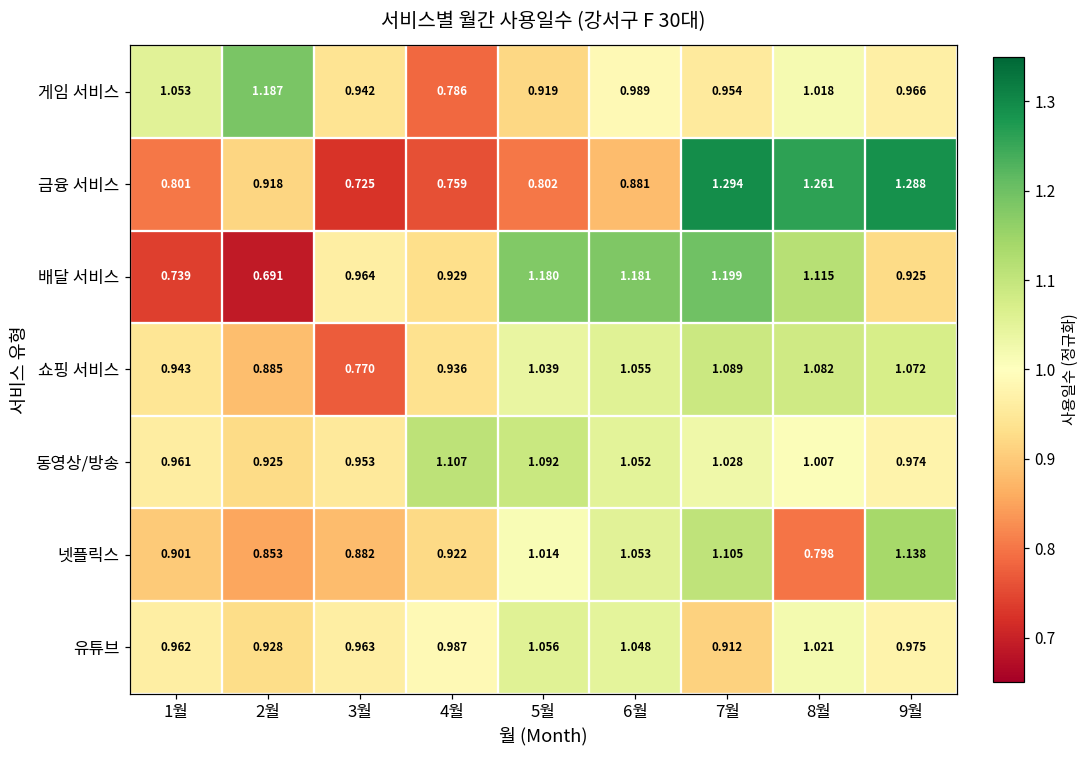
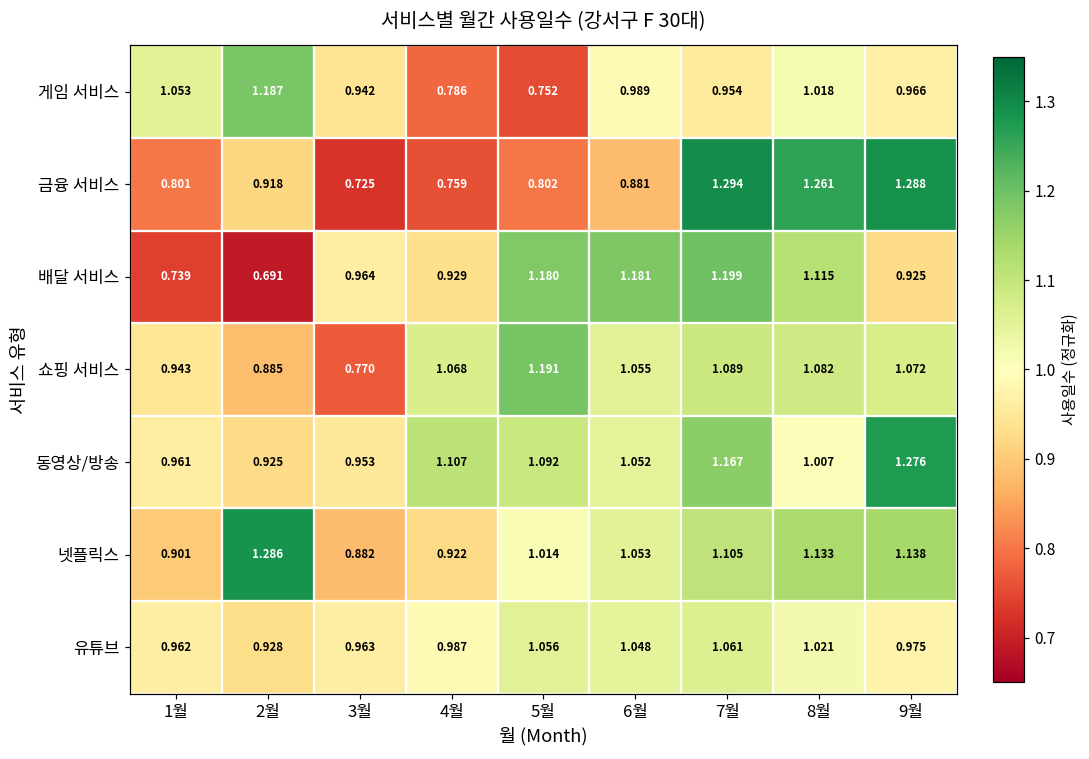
  {
    "게임 서비스": {
      "1월": 1.053,
      "2월": 1.187,
      "3월": 0.942,
      "4월": 0.786,
-     "5월": 0.919,
+     "5월": 0.752,
      "6월": 0.989,
      "7월": 0.954,
      "8월": 1.018,
      "9월": 0.966
    },
    "금융 서비스": {
      "1월": 0.801,
      "2월": 0.918,
      "3월": 0.725,
      "4월": 0.759,
      "5월": 0.802,
      "6월": 0.881,
      "7월": 1.294,
      "8월": 1.261,
      "9월": 1.288
    },
    "배달 서비스": {
      "1월": 0.739,
      "2월": 0.691,
      "3월": 0.964,
      "4월": 0.929,
      "5월": 1.180,
      "6월": 1.181,
      "7월": 1.199,
      "8월": 1.115,
      "9월": 0.925
    },
    "쇼핑 서비스": {
      "1월": 0.943,
      "2월": 0.885,
      "3월": 0.770,
-     "4월": 0.936,
-     "5월": 1.039,
+     "4월": 1.068,
+     "5월": 1.191,
      "6월": 1.055,
      "7월": 1.089,
      "8월": 1.082,
      "9월": 1.072
    },
    "동영상/방송": {
      "1월": 0.961,
      "2월": 0.925,
      "3월": 0.953,
      "4월": 1.107,
      "5월": 1.092,
      "6월": 1.052,
-     "7월": 1.028,
+     "7월": 1.167,
      "8월": 1.007,
-     "9월": 0.974
+     "9월": 1.276
    },
    "넷플릭스": {
      "1월": 0.901,
-     "2월": 0.853,
+     "2월": 1.286,
      "3월": 0.882,
      "4월": 0.922,
      "5월": 1.014,
      "6월": 1.053,
      "7월": 1.105,
-     "8월": 0.798,
+     "8월": 1.133,
      "9월": 1.138
    },
    "유튜브": {
      "1월": 0.962,
      "2월": 0.928,
      "3월": 0.963,
      "4월": 0.987,
      "5월": 1.056,
      "6월": 1.048,
-     "7월": 0.912,
+     "7월": 1.061,
      "8월": 1.021,
      "9월": 0.975
    }
  }
